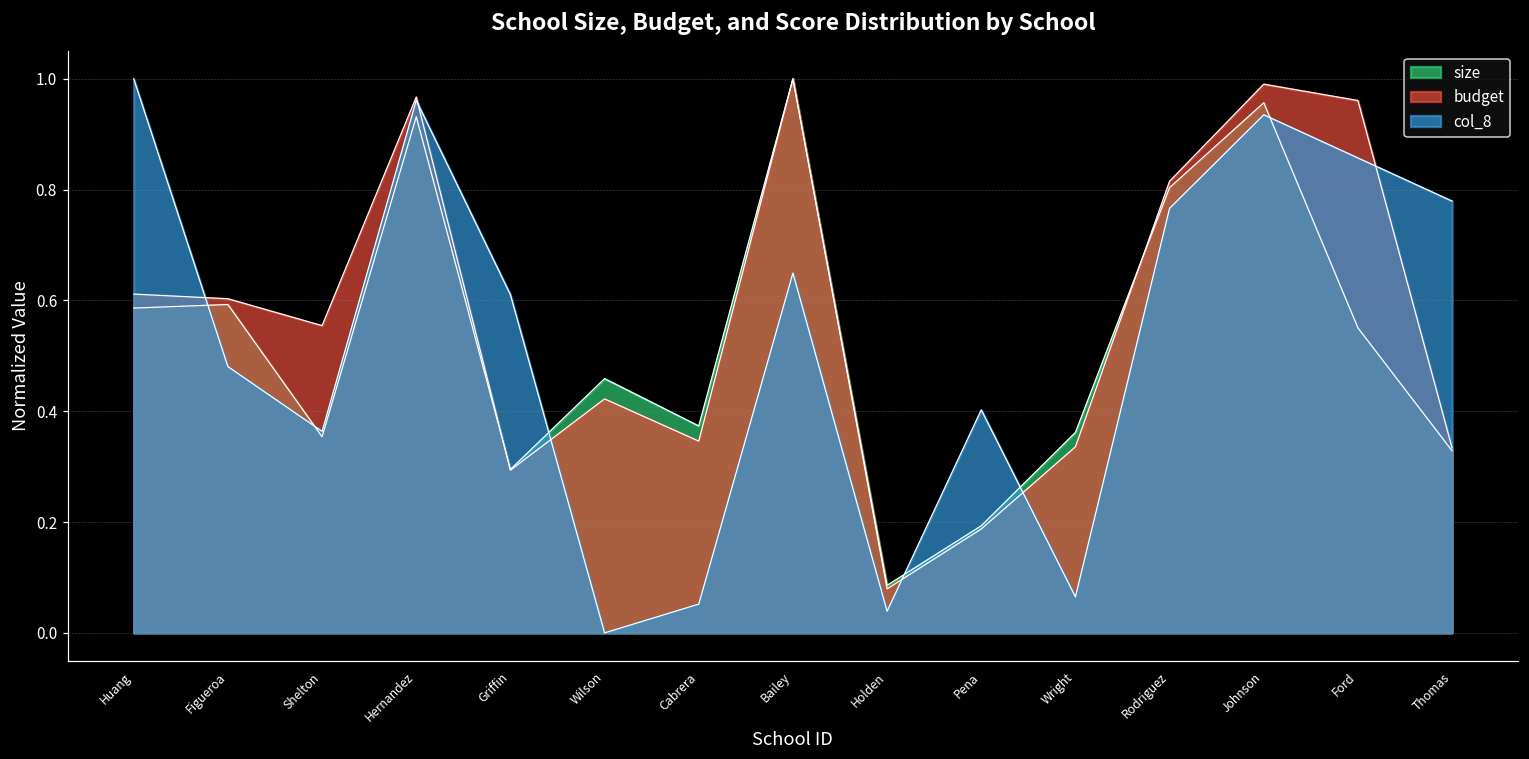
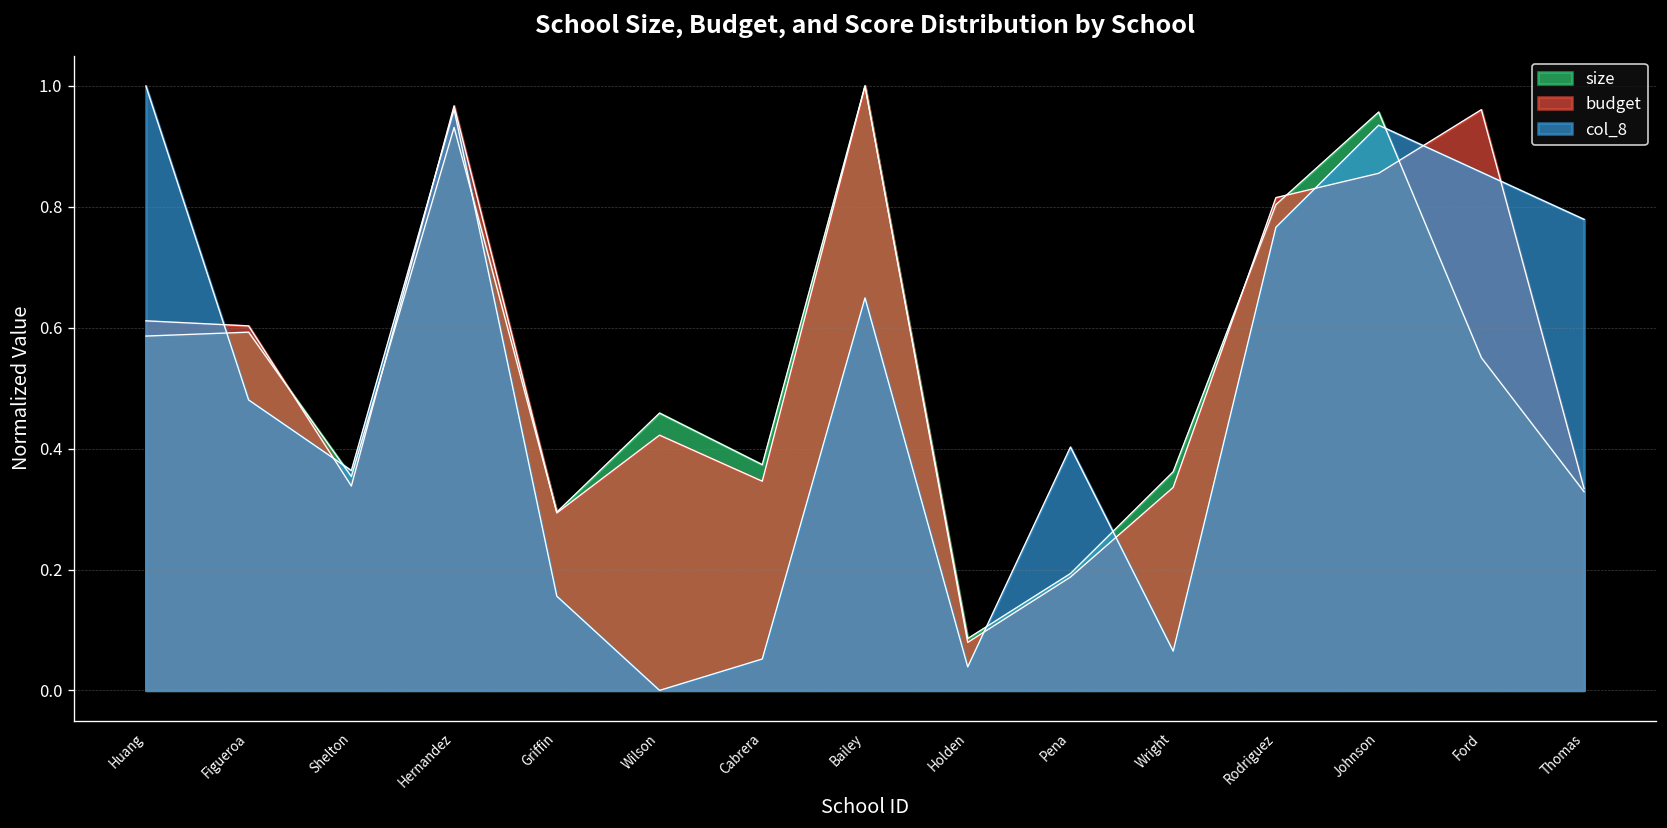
  {
    "size": {
      "Huang": 0.59,
      "Figueroa": 0.59,
      "Shelton": 0.35,
      "Hernandez": 0.93,
      "Wilson": 0.46,
      "Cabrera": 0.37,
      "Holden": 0.09,
      "Pena": 0.19,
      "Wright": 0.36,
      "Rodriguez": 0.80,
      "Johnson": 0.96,
      "Ford": 0.55,
      "Thomas": 0.33
    },
    "budget": {
      "Huang": 0.61,
      "Figueroa": 0.60,
-     "Shelton": 0.55,
+     "Shelton": 0.34,
      "Hernandez": 0.97,
      "Wilson": 0.42,
      "Cabrera": 0.35,
      "Holden": 0.08,
      "Pena": 0.19,
      "Wright": 0.34,
      "Rodriguez": 0.82,
-     "Johnson": 0.99,
+     "Johnson": 0.86,
      "Ford": 0.96,
      "Thomas": 0.33
    },
    "col_8": {
      "Huang": 1.00,
      "Figueroa": 0.48,
      "Shelton": 0.36,
      "Hernandez": 0.96,
-     "Griffin": 0.61,
+     "Griffin": 0.16,
      "Wilson": 0.00,
      "Cabrera": 0.05,
      "Bailey": 0.65,
      "Holden": 0.04,
      "Pena": 0.40,
      "Wright": 0.06,
      "Rodriguez": 0.77,
      "Johnson": 0.94,
      "Ford": 0.86,
      "Thomas": 0.78
    }
  }
